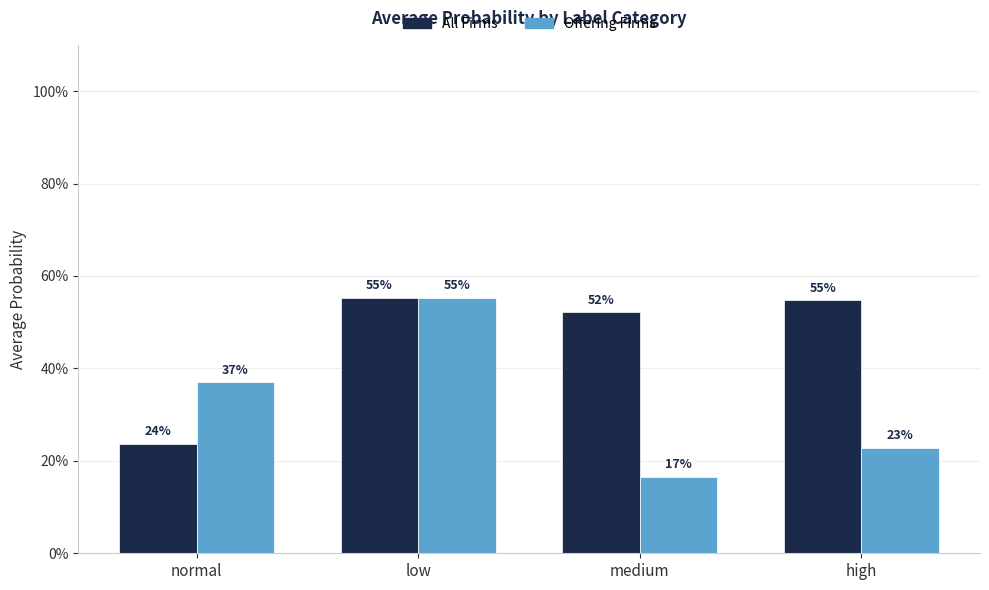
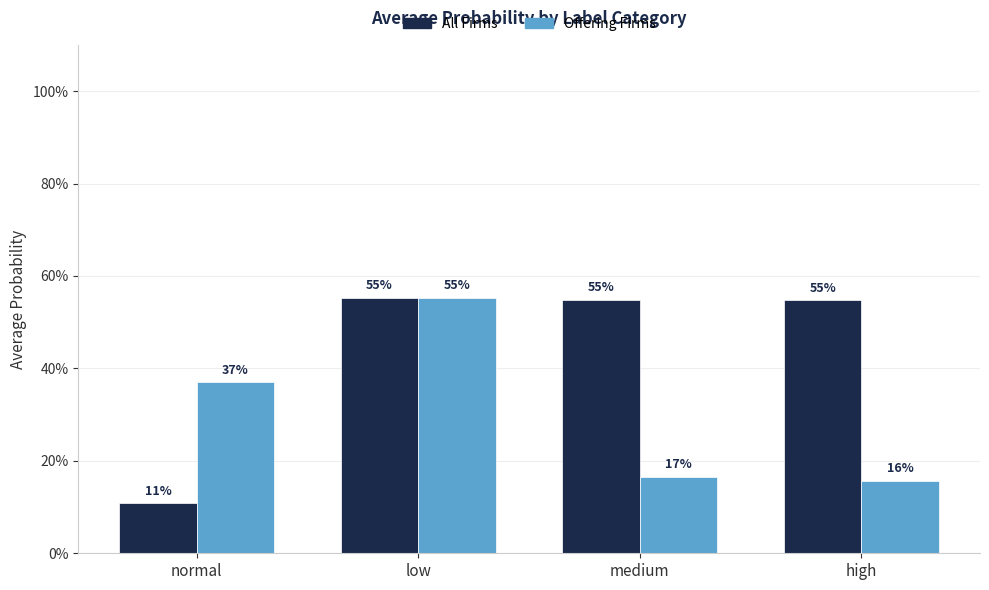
  {
    "All Firms": {
-     "normal": "24%",
+     "normal": "11%",
      "low": "55%",
-     "medium": "52%",
+     "medium": "55%",
      "high": "55%"
    },
    "Offering Firms": {
      "normal": "37%",
      "low": "55%",
      "medium": "17%",
-     "high": "23%"
+     "high": "16%"
    }
  }
